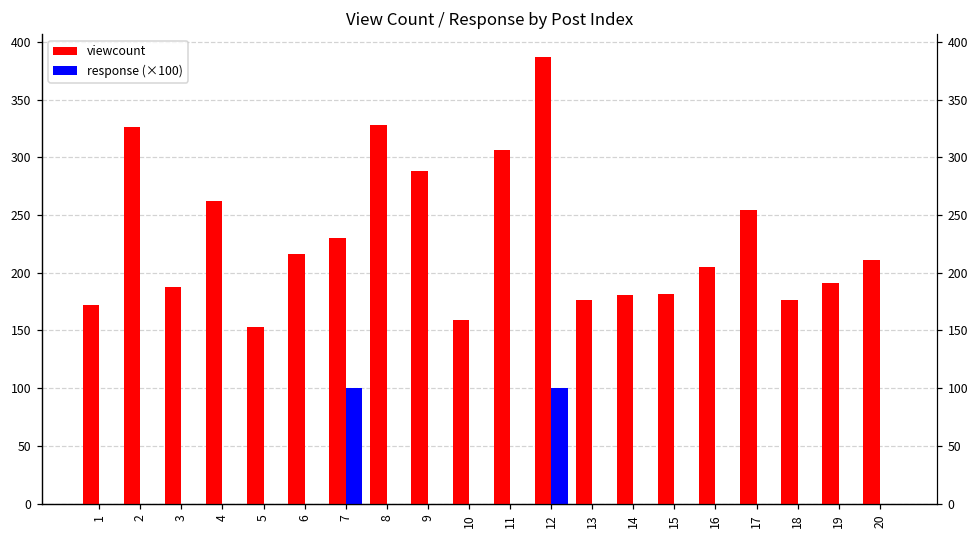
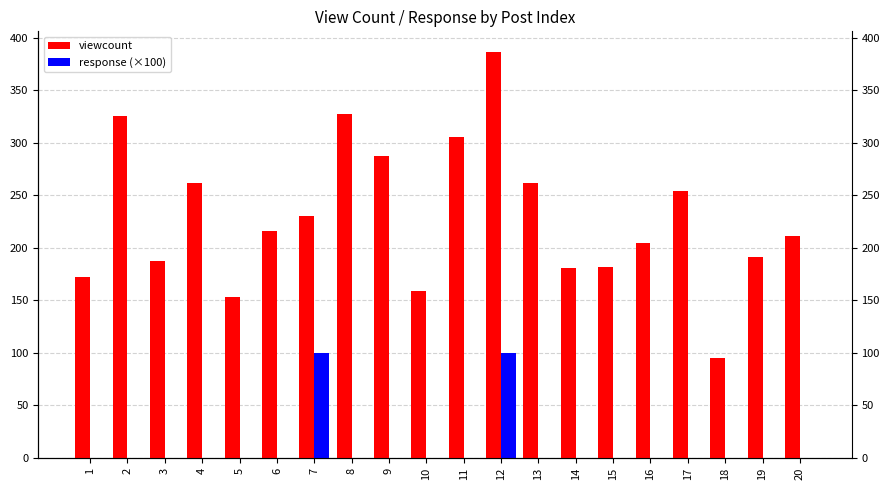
  {
    "viewcount": {
      "1": 172,
      "2": 326,
      "3": 188,
      "4": 262,
      "5": 153,
      "6": 216,
      "7": 230,
      "8": 328,
      "9": 288,
      "10": 159,
      "11": 306,
      "12": 387,
-     "13": 176,
+     "13": 262,
      "14": 181,
      "15": 182,
      "16": 205,
      "17": 254,
-     "18": 176,
+     "18": 95,
      "19": 191,
      "20": 211
    },
    "response (×100)": {
      "1": 0,
      "2": 0,
      "3": 0,
      "4": 0,
      "5": 0,
      "6": 0,
      "7": 100,
      "8": 0,
      "9": 0,
      "10": 0,
      "11": 0,
      "12": 100,
      "13": 0,
      "14": 0,
      "15": 0,
      "16": 0,
      "17": 0,
      "18": 0,
      "19": 0,
      "20": 0
    }
  }
